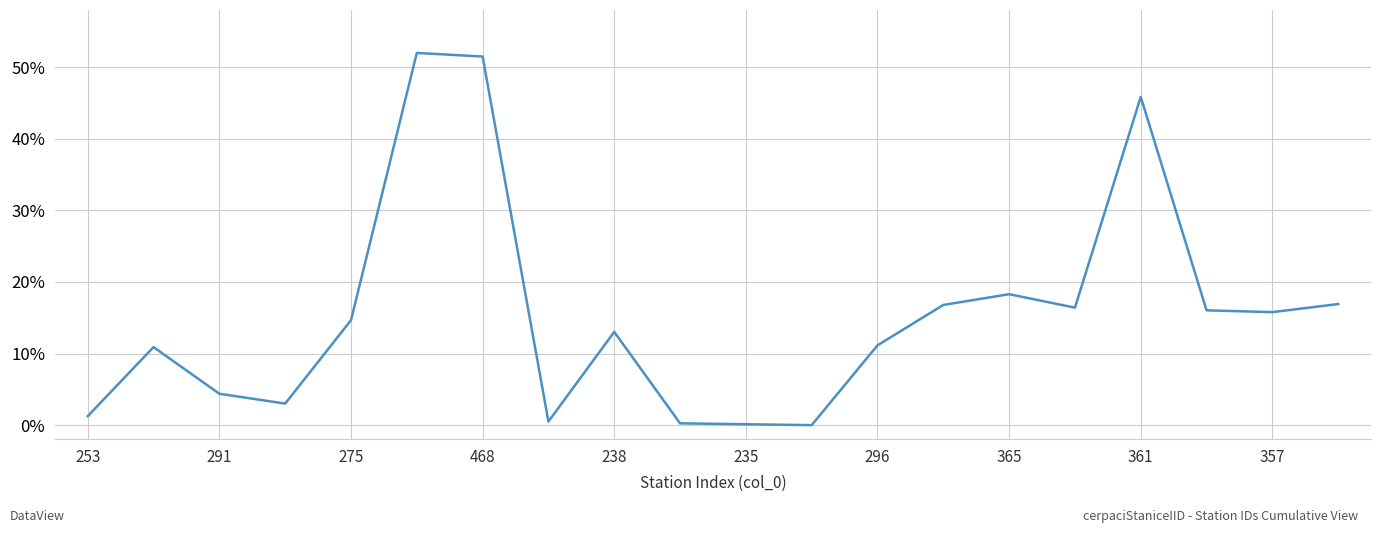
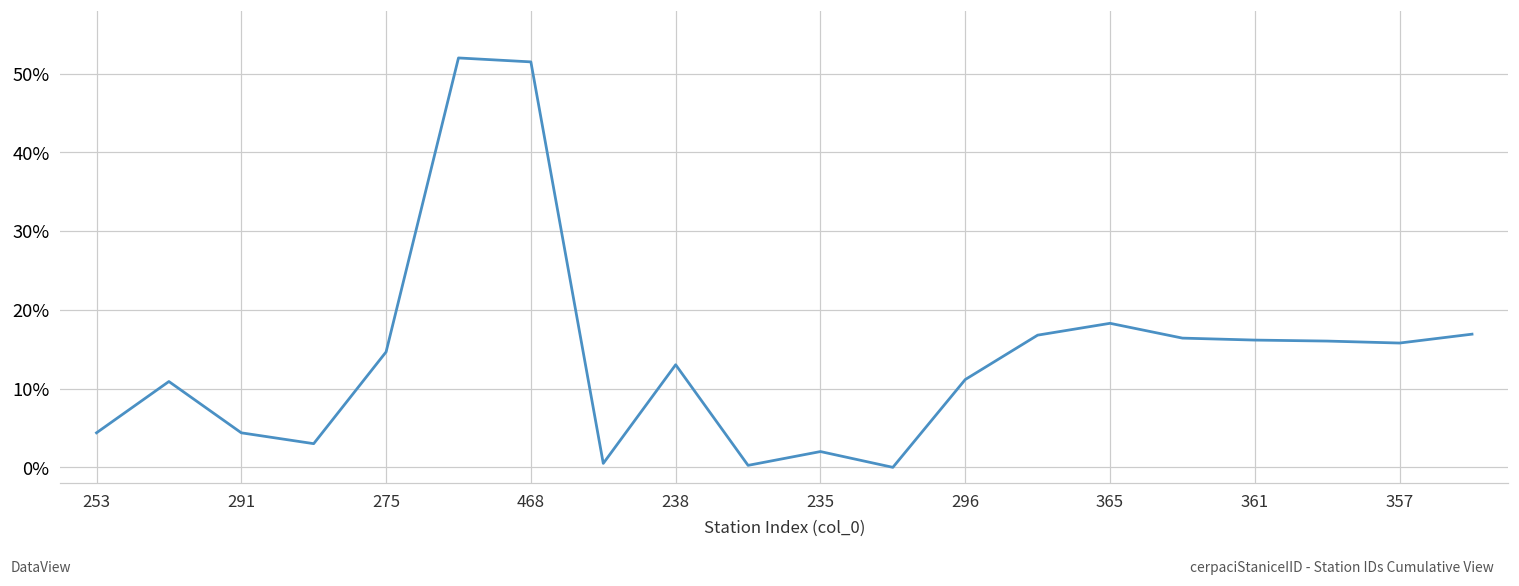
  {
-   "253": "1%",
+   "253": "4%",
    "291": "4%",
    "275": "15%",
    "468": "51%",
    "238": "13%",
-   "235": "0%",
+   "235": "2%",
    "296": "11%",
    "365": "18%",
-   "361": "46%",
+   "361": "16%",
    "357": "16%"
  }
